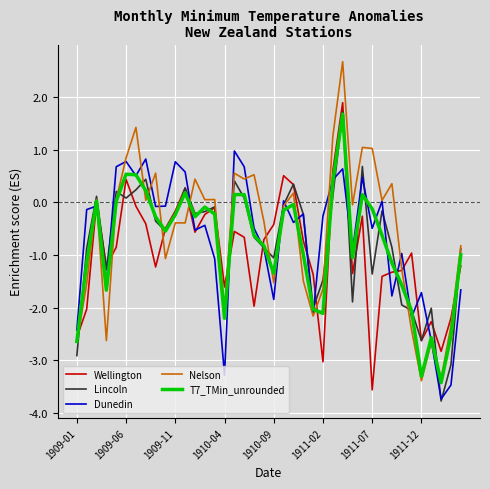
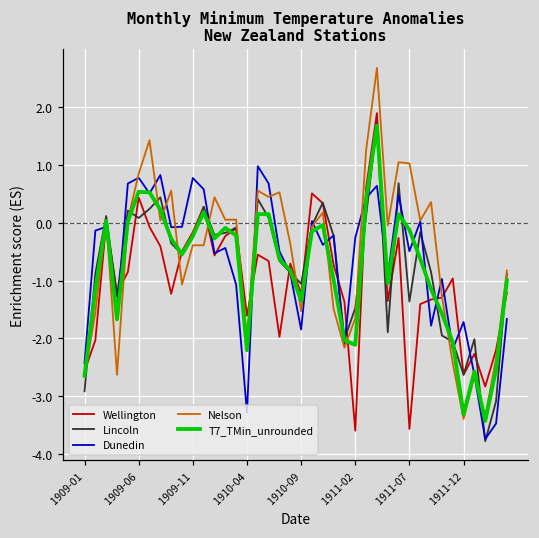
  {
    "Wellington": {
      "1909-01": -2.6,
      "1909-06": 0.4,
      "1909-11": -0.2,
      "1910-04": -1.6,
-     "1910-09": -0.4,
-     "1911-02": -3.0,
+     "1910-09": -1.2,
+     "1911-02": -3.6,
      "1911-07": -3.6
    },
    "Lincoln": {
      "1909-01": -2.9,
      "1909-06": 0.1,
      "1910-04": -2.1,
      "1910-09": -1.1,
      "1911-02": -1.5,
      "1911-07": -1.4
    },
    "Dunedin": {
      "1909-01": -2.4,
      "1909-06": 0.8,
      "1909-11": 0.8,
      "1910-09": -1.8,
      "1911-02": -0.3,
      "1911-07": -0.5,
      "1911-12": -1.7
    },
    "Nelson": {
      "1909-06": 0.8,
      "1909-11": -0.4,
      "1910-04": -2.0,
      "1910-09": -1.5,
      "1911-02": -1.7,
      "1911-07": 1.0,
      "1911-12": -3.4
    },
    "T7_TMin_unrounded": {
      "1909-06": 0.5,
      "1910-04": -2.2,
      "1910-09": -1.3,
      "1911-02": -2.1,
      "1911-07": -0.1,
      "1911-12": -3.3
    }
  }
